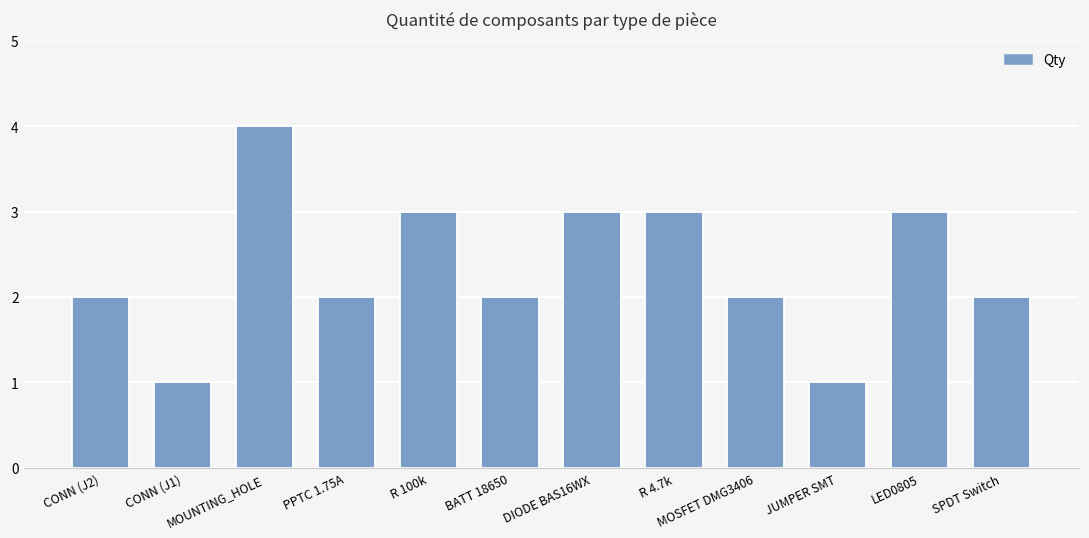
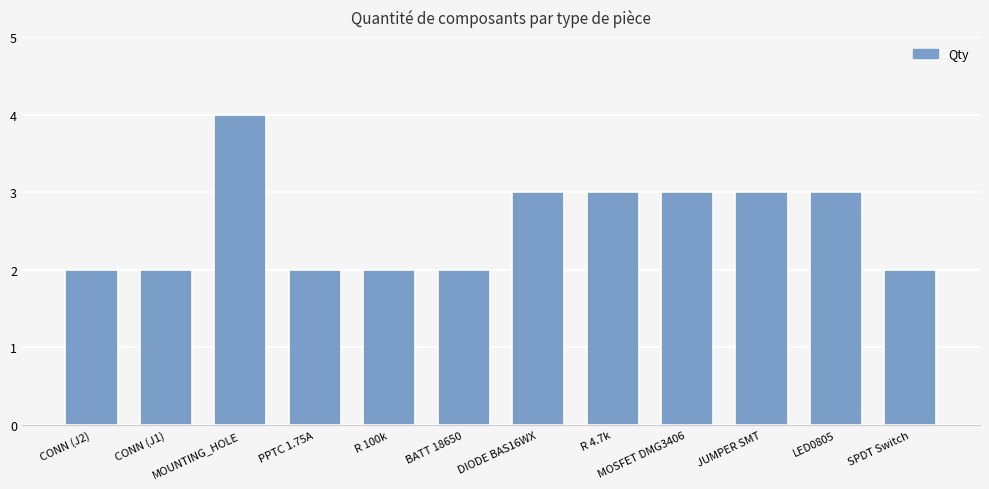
  {
    "CONN (J2)": 2,
-   "CONN (J1)": 1,
+   "CONN (J1)": 2,
    "MOUNTING_HOLE": 4,
    "PPTC 1.75A": 2,
-   "R 100k": 3,
+   "R 100k": 2,
    "BATT 18650": 2,
    "DIODE BAS16WX": 3,
    "R 4.7k": 3,
-   "MOSFET DMG3406": 2,
-   "JUMPER SMT": 1,
+   "MOSFET DMG3406": 3,
+   "JUMPER SMT": 3,
    "LED0805": 3,
    "SPDT Switch": 2
  }
